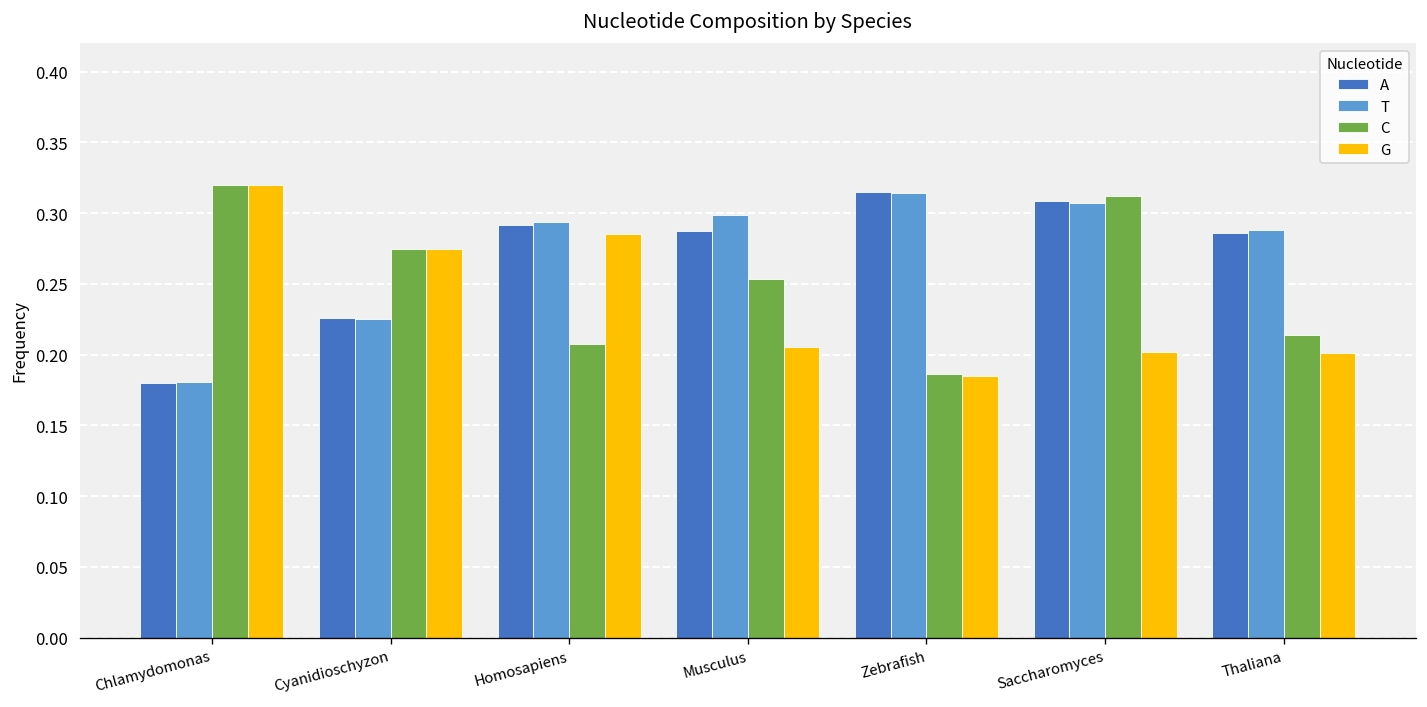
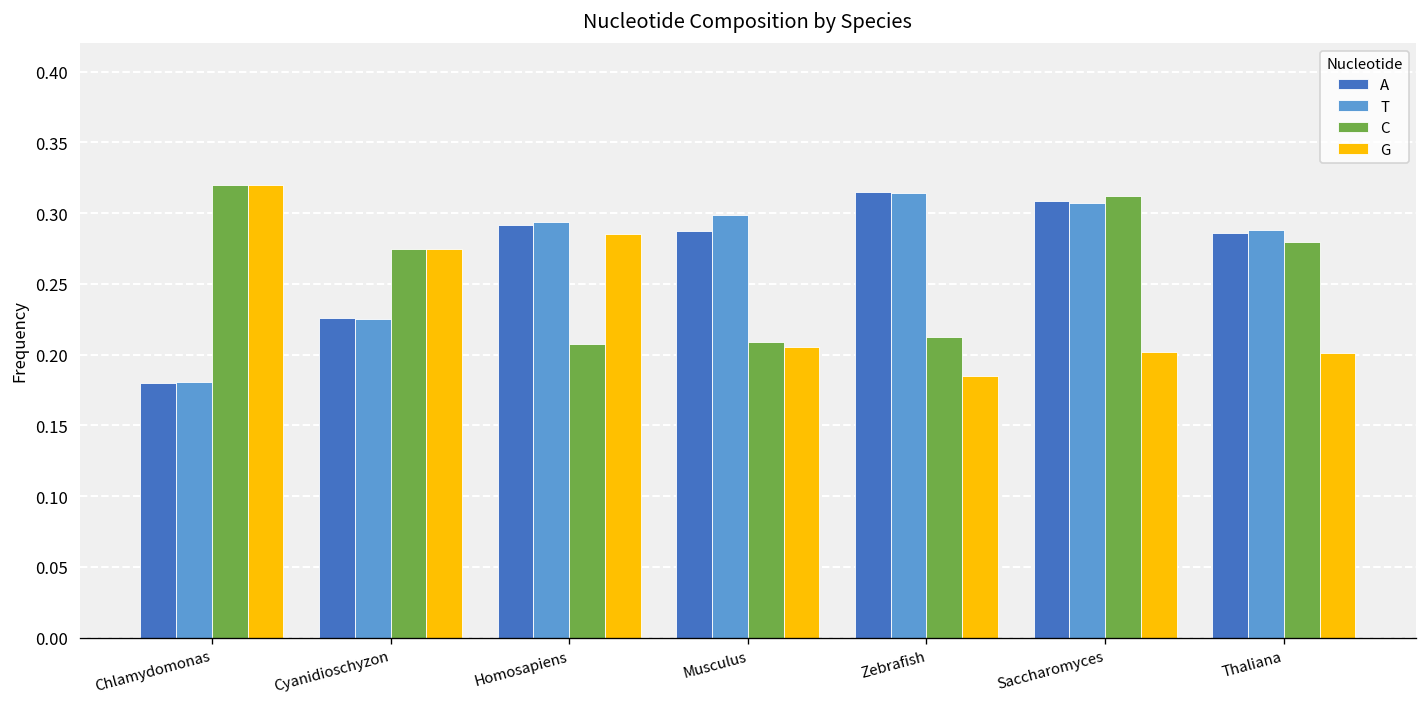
  {
    "C": {
      "Chlamydomonas": 0.320,
      "Cyanidioschyzon": 0.275,
      "Homosapiens": 0.208,
-     "Musculus": 0.254,
-     "Zebrafish": 0.186,
+     "Musculus": 0.209,
+     "Zebrafish": 0.212,
      "Saccharomyces": 0.312,
-     "Thaliana": 0.214
+     "Thaliana": 0.279
    },
    "G": {
      "Chlamydomonas": 0.320,
      "Cyanidioschyzon": 0.275,
      "Homosapiens": 0.285,
      "Musculus": 0.205,
      "Zebrafish": 0.185,
      "Saccharomyces": 0.202,
      "Thaliana": 0.201
    }
  }
